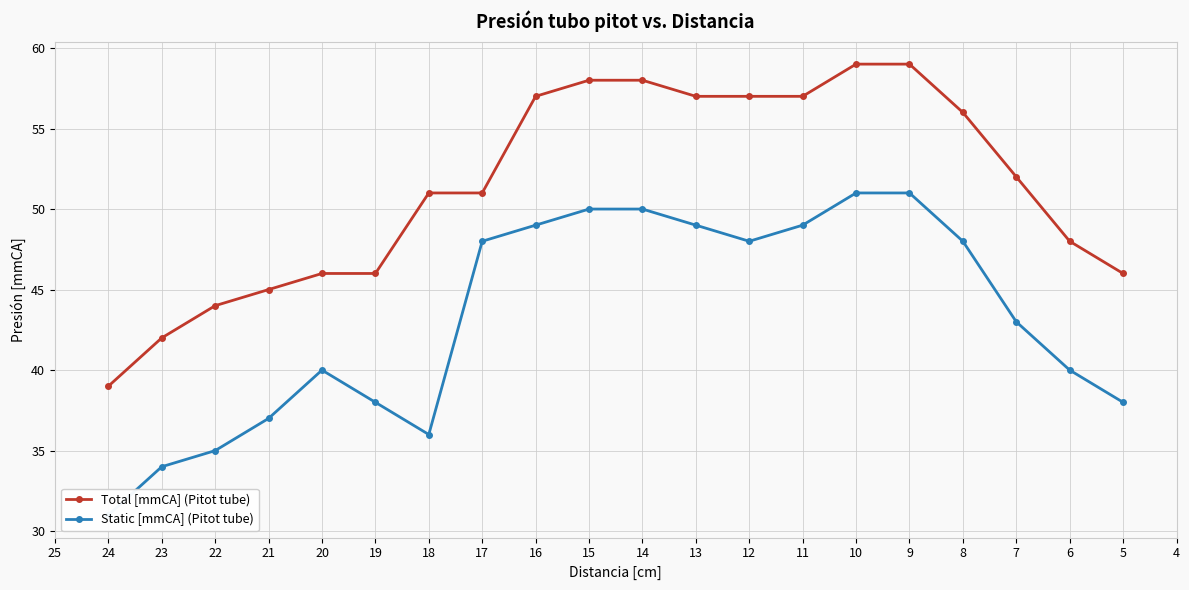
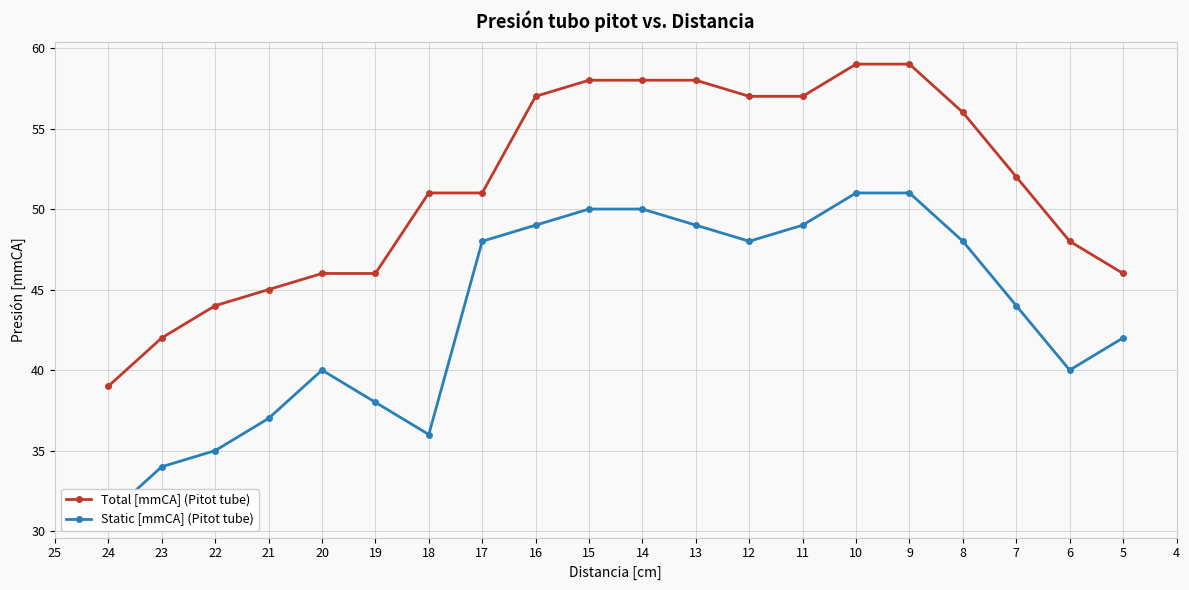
  {
    "Total [mmCA] (Pitot tube)": {
      "24": 39,
      "23": 42,
      "22": 44,
      "21": 45,
      "20": 46,
      "19": 46,
      "18": 51,
      "17": 51,
      "16": 57,
      "15": 58,
      "14": 58,
-     "13": 57,
+     "13": 58,
      "12": 57,
      "11": 57,
      "10": 59,
      "9": 59,
      "8": 56,
      "7": 52,
      "6": 48,
      "5": 46
    },
    "Static [mmCA] (Pitot tube)": {
      "23": 34,
      "22": 35,
      "21": 37,
      "20": 40,
      "19": 38,
      "18": 36,
      "17": 48,
      "16": 49,
      "15": 50,
      "14": 50,
      "13": 49,
      "12": 48,
      "11": 49,
      "10": 51,
      "9": 51,
      "8": 48,
-     "7": 43,
+     "7": 44,
      "6": 40,
-     "5": 38
+     "5": 42
    }
  }
